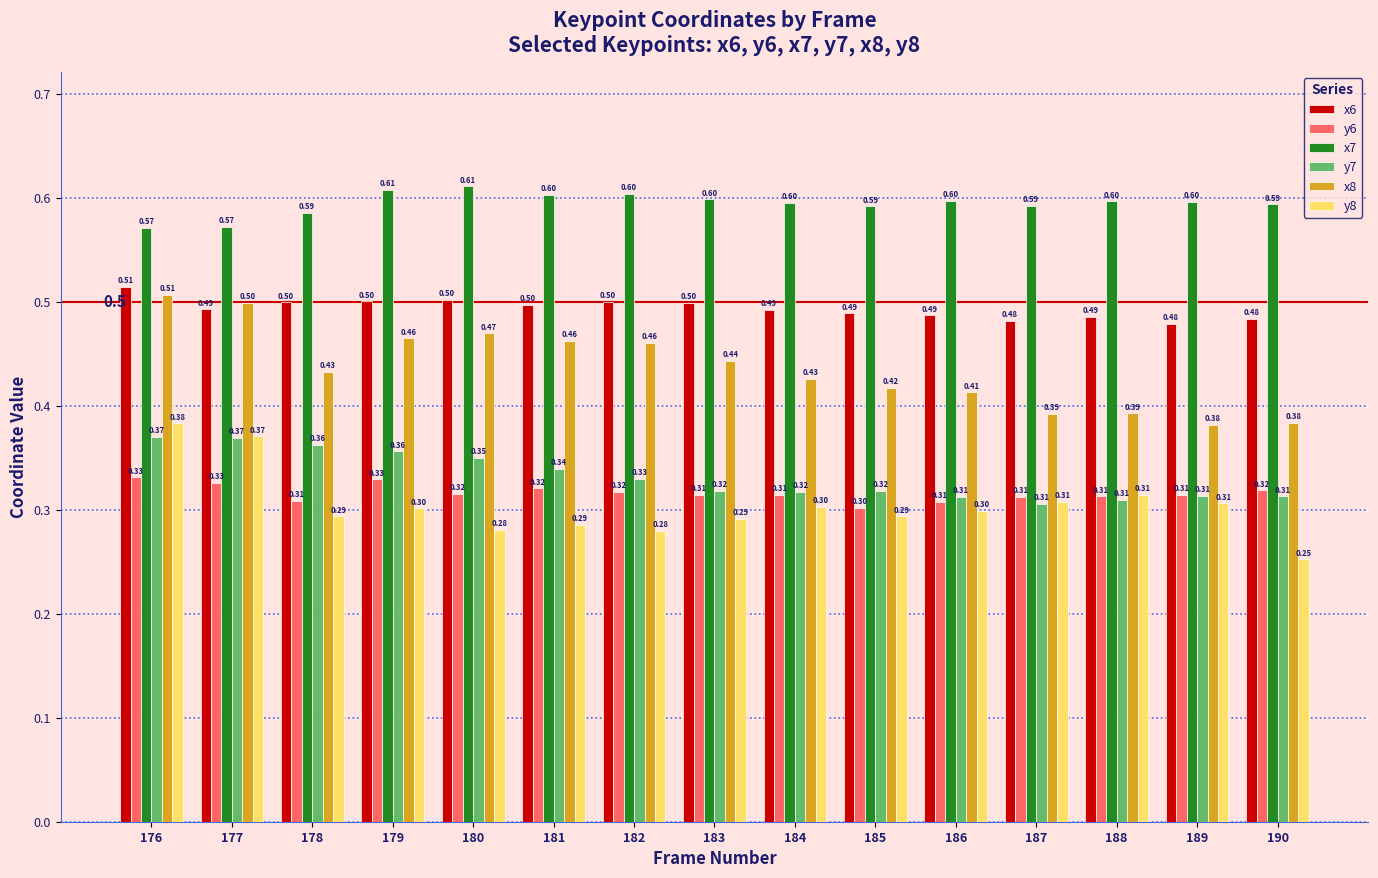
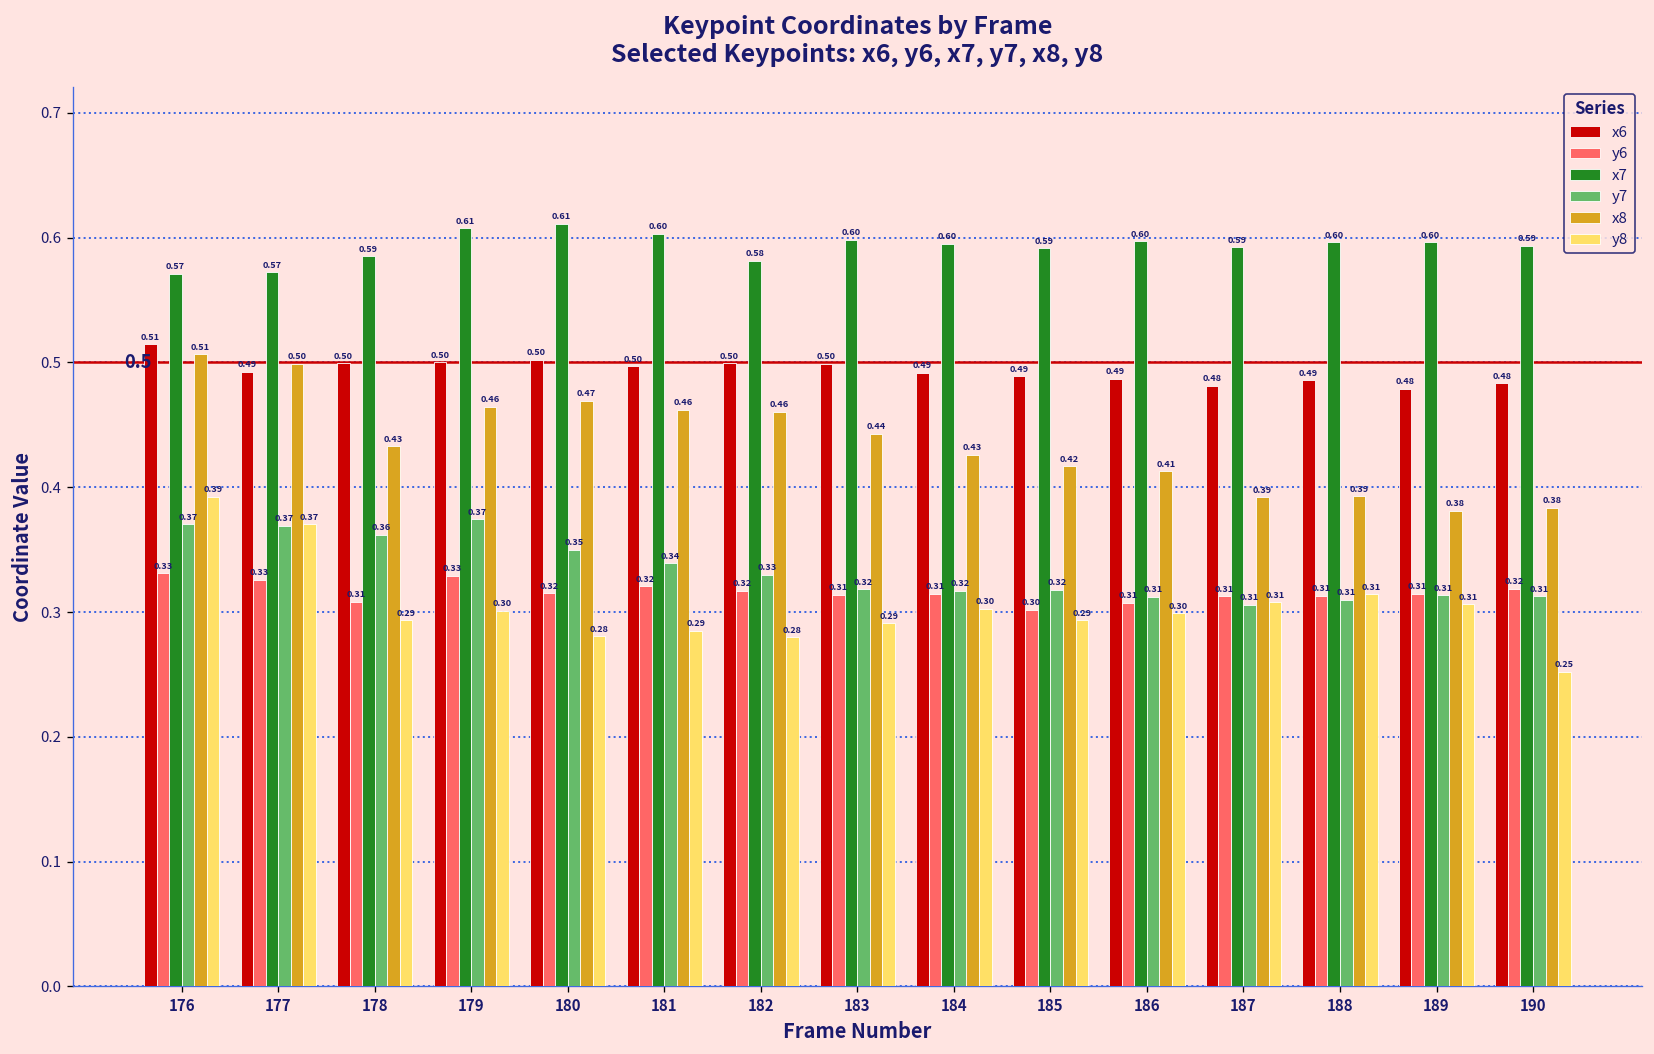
  {
    "x6": {
      "176": 0.51,
      "177": 0.49,
      "178": 0.50,
      "179": 0.50,
      "180": 0.50,
      "181": 0.50,
      "182": 0.50,
      "183": 0.50,
      "184": 0.49,
      "185": 0.49,
      "186": 0.49,
      "187": 0.48,
      "188": 0.49,
      "189": 0.48,
      "190": 0.48
    },
    "y6": {
      "176": 0.33,
      "177": 0.33,
      "178": 0.31,
      "179": 0.33,
      "180": 0.32,
      "181": 0.32,
      "182": 0.32,
      "183": 0.31,
      "184": 0.31,
      "185": 0.30,
      "186": 0.31,
      "187": 0.31,
      "188": 0.31,
      "189": 0.31,
      "190": 0.32
    },
    "x7": {
      "176": 0.57,
      "177": 0.57,
      "178": 0.59,
      "179": 0.61,
      "180": 0.61,
      "181": 0.60,
-     "182": 0.60,
+     "182": 0.58,
      "183": 0.60,
      "184": 0.60,
      "185": 0.59,
      "186": 0.60,
      "187": 0.59,
      "188": 0.60,
      "189": 0.60,
      "190": 0.59
    },
    "y7": {
      "176": 0.37,
      "177": 0.37,
      "178": 0.36,
-     "179": 0.36,
+     "179": 0.37,
      "180": 0.35,
      "181": 0.34,
      "182": 0.33,
      "183": 0.32,
      "184": 0.32,
      "185": 0.32,
      "186": 0.31,
      "187": 0.31,
      "188": 0.31,
      "189": 0.31,
      "190": 0.31
    },
    "x8": {
      "176": 0.51,
      "177": 0.50,
      "178": 0.43,
      "179": 0.46,
      "180": 0.47,
      "181": 0.46,
      "182": 0.46,
      "183": 0.44,
      "184": 0.43,
      "185": 0.42,
      "186": 0.41,
      "187": 0.39,
      "188": 0.39,
      "189": 0.38,
      "190": 0.38
    },
    "y8": {
-     "176": 0.38,
+     "176": 0.39,
      "177": 0.37,
      "178": 0.29,
      "179": 0.30,
      "180": 0.28,
      "181": 0.29,
      "182": 0.28,
      "183": 0.29,
      "184": 0.30,
      "185": 0.29,
      "186": 0.30,
      "187": 0.31,
      "188": 0.31,
      "189": 0.31,
      "190": 0.25
    }
  }
